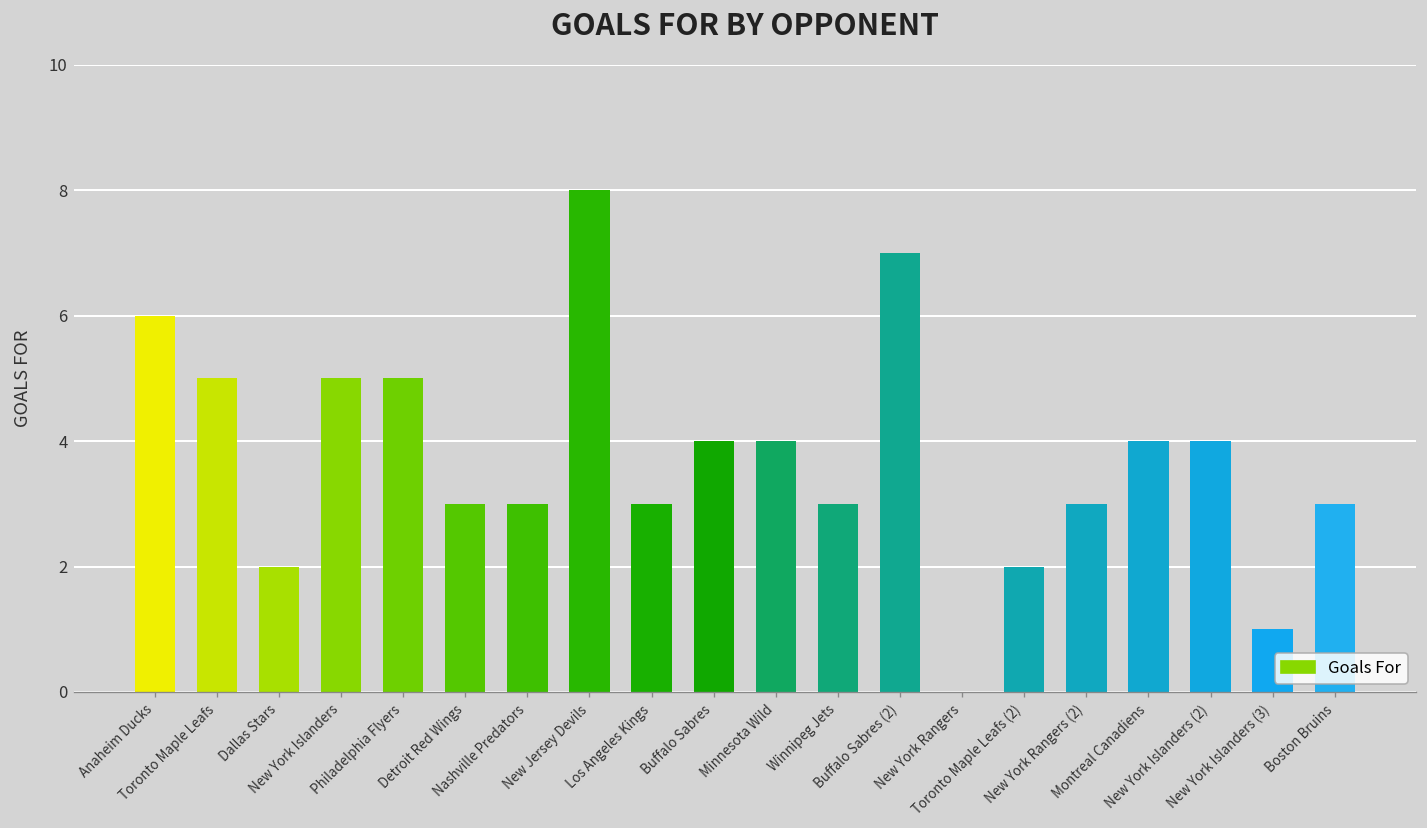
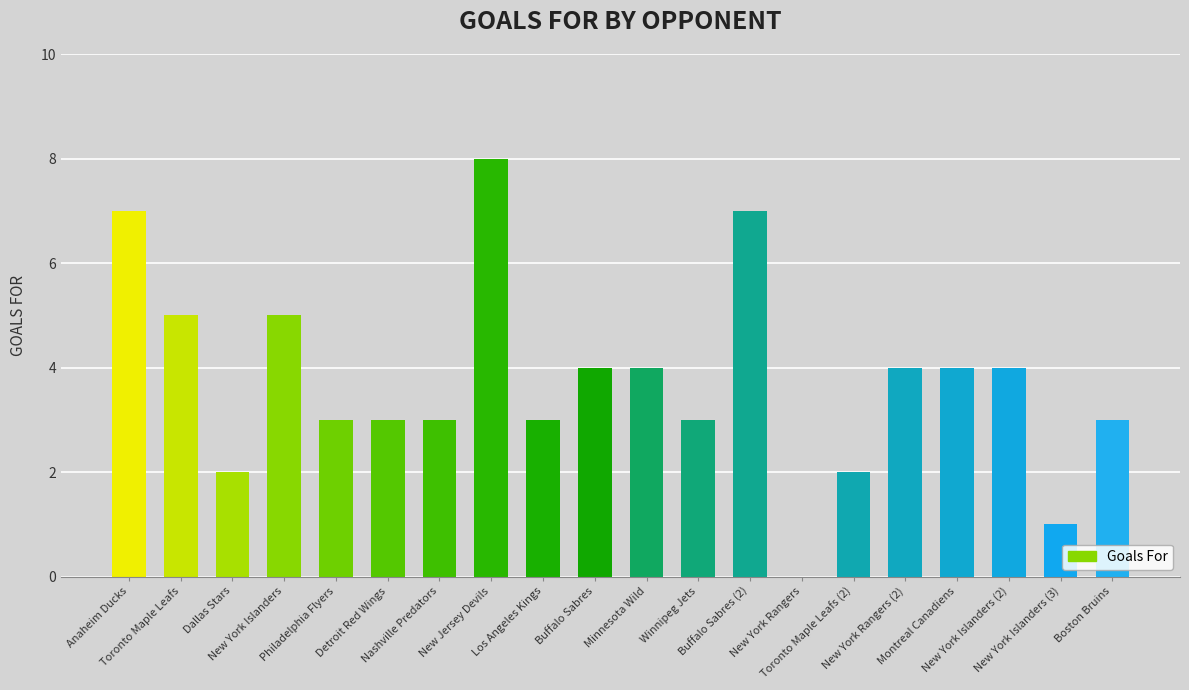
  {
-   "Anaheim Ducks": 6,
+   "Anaheim Ducks": 7,
    "Toronto Maple Leafs": 5,
    "Dallas Stars": 2,
    "New York Islanders": 5,
-   "Philadelphia Flyers": 5,
+   "Philadelphia Flyers": 3,
    "Detroit Red Wings": 3,
    "Nashville Predators": 3,
    "New Jersey Devils": 8,
    "Los Angeles Kings": 3,
    "Buffalo Sabres": 4,
    "Minnesota Wild": 4,
    "Winnipeg Jets": 3,
    "Buffalo Sabres (2)": 7,
    "New York Rangers": 0,
    "Toronto Maple Leafs (2)": 2,
-   "New York Rangers (2)": 3,
+   "New York Rangers (2)": 4,
    "Montreal Canadiens": 4,
    "New York Islanders (2)": 4,
    "New York Islanders (3)": 1,
    "Boston Bruins": 3
  }
